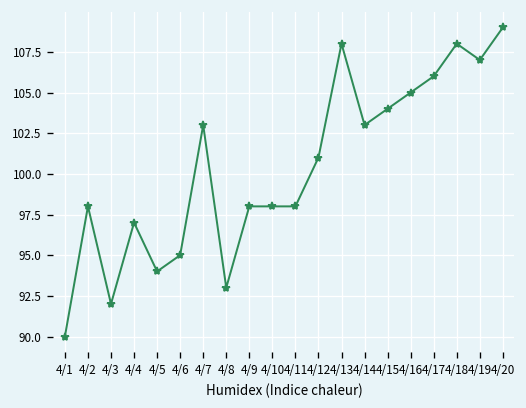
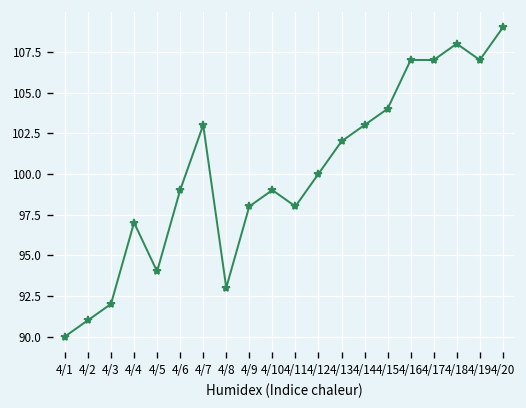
  {
    "4/1": 90,
-   "4/2": 98,
+   "4/2": 91,
    "4/3": 92,
    "4/4": 97,
    "4/5": 94,
-   "4/6": 95,
+   "4/6": 99,
    "4/7": 103,
    "4/8": 93,
    "4/9": 98,
-   "4/10": 98,
+   "4/10": 99,
    "4/11": 98,
-   "4/12": 101,
-   "4/13": 108,
+   "4/12": 100,
+   "4/13": 102,
    "4/14": 103,
    "4/15": 104,
-   "4/16": 105,
-   "4/17": 106,
+   "4/16": 107,
+   "4/17": 107,
    "4/18": 108,
    "4/19": 107,
    "4/20": 109
  }
